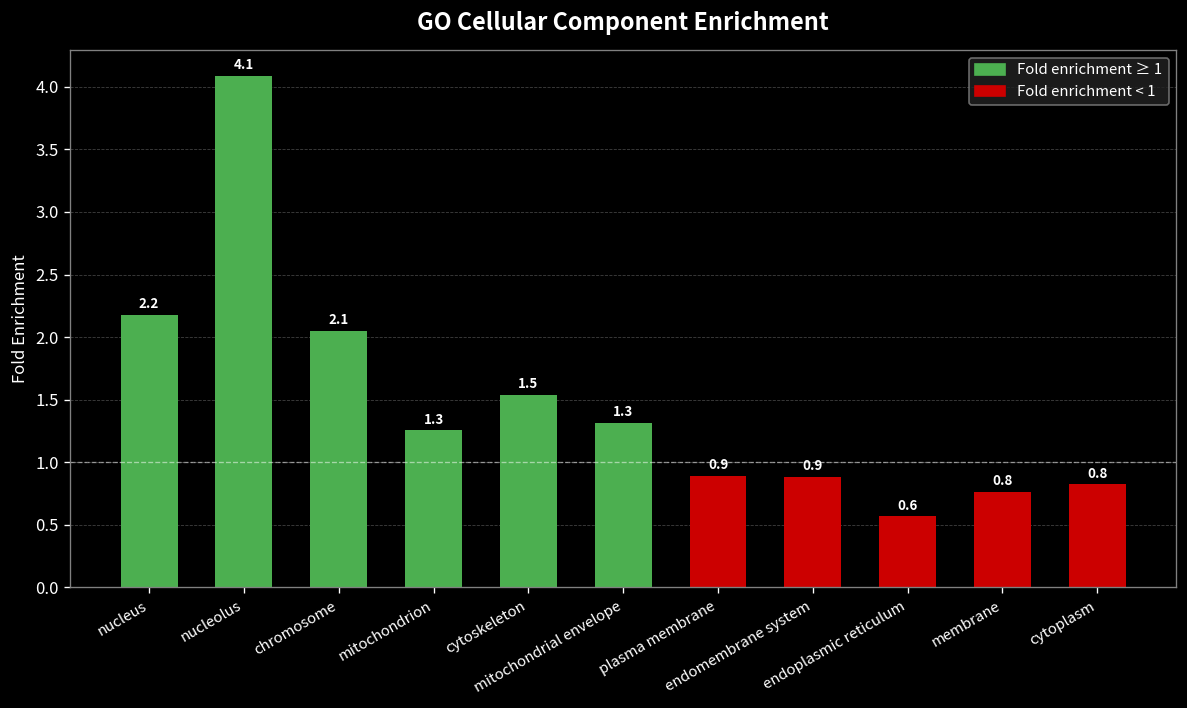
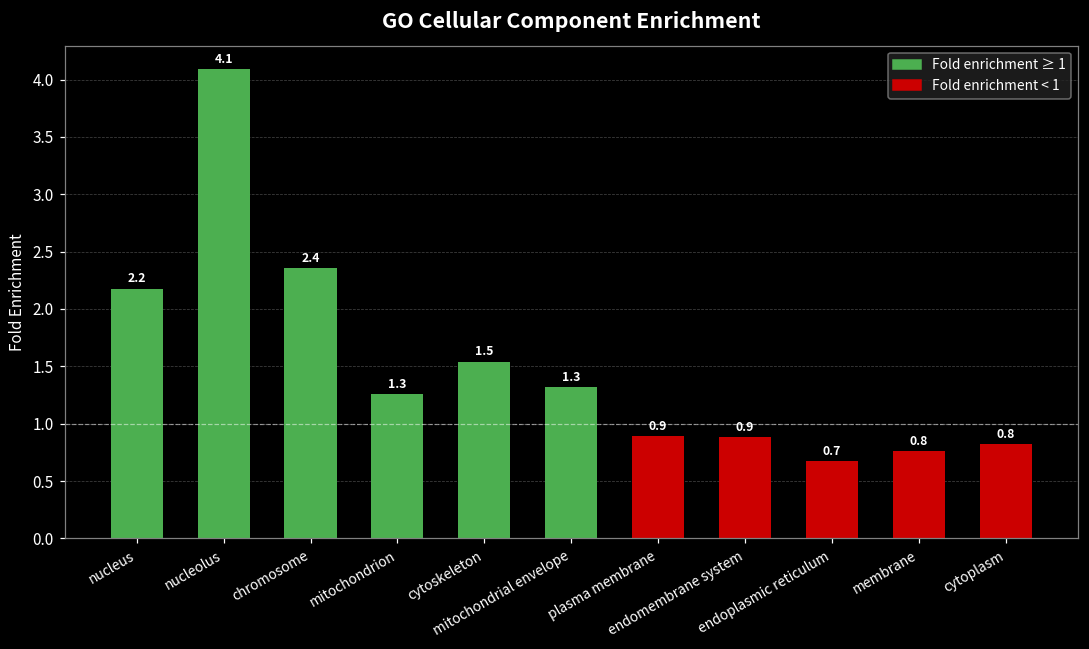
  {
    "nucleus": 2.2,
    "nucleolus": 4.1,
-   "chromosome": 2.1,
+   "chromosome": 2.4,
    "mitochondrion": 1.3,
    "cytoskeleton": 1.5,
    "mitochondrial envelope": 1.3,
    "plasma membrane": 0.9,
    "endomembrane system": 0.9,
-   "endoplasmic reticulum": 0.6,
+   "endoplasmic reticulum": 0.7,
    "membrane": 0.8,
    "cytoplasm": 0.8
  }
